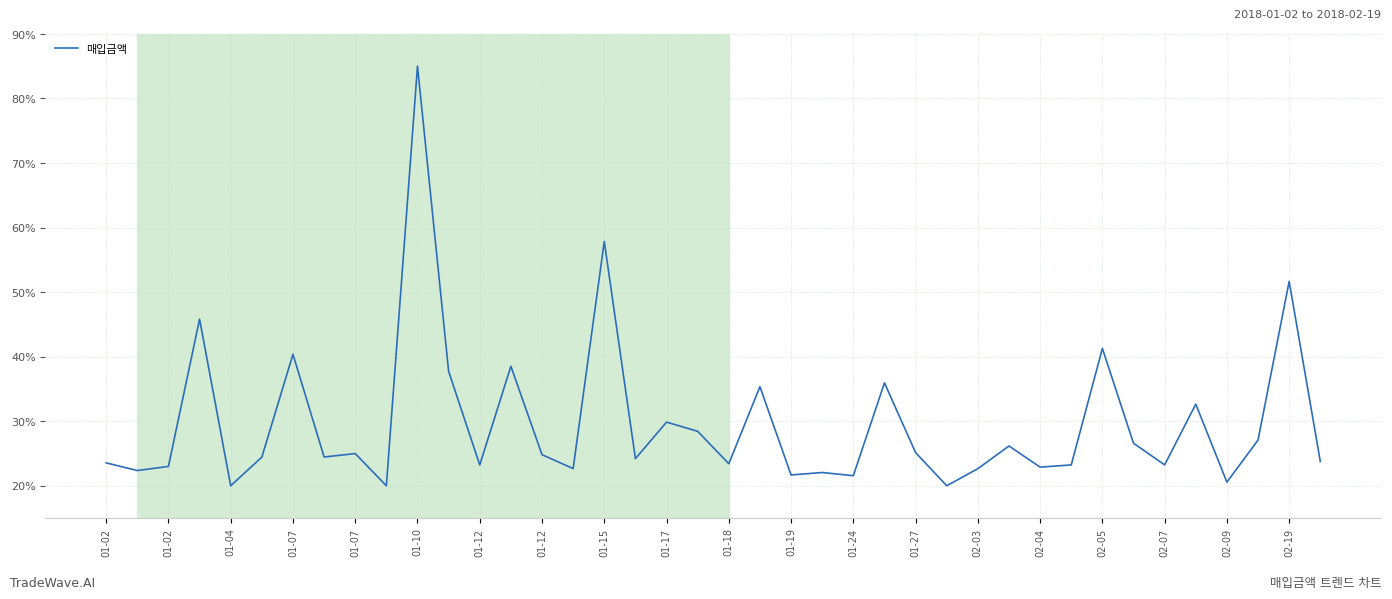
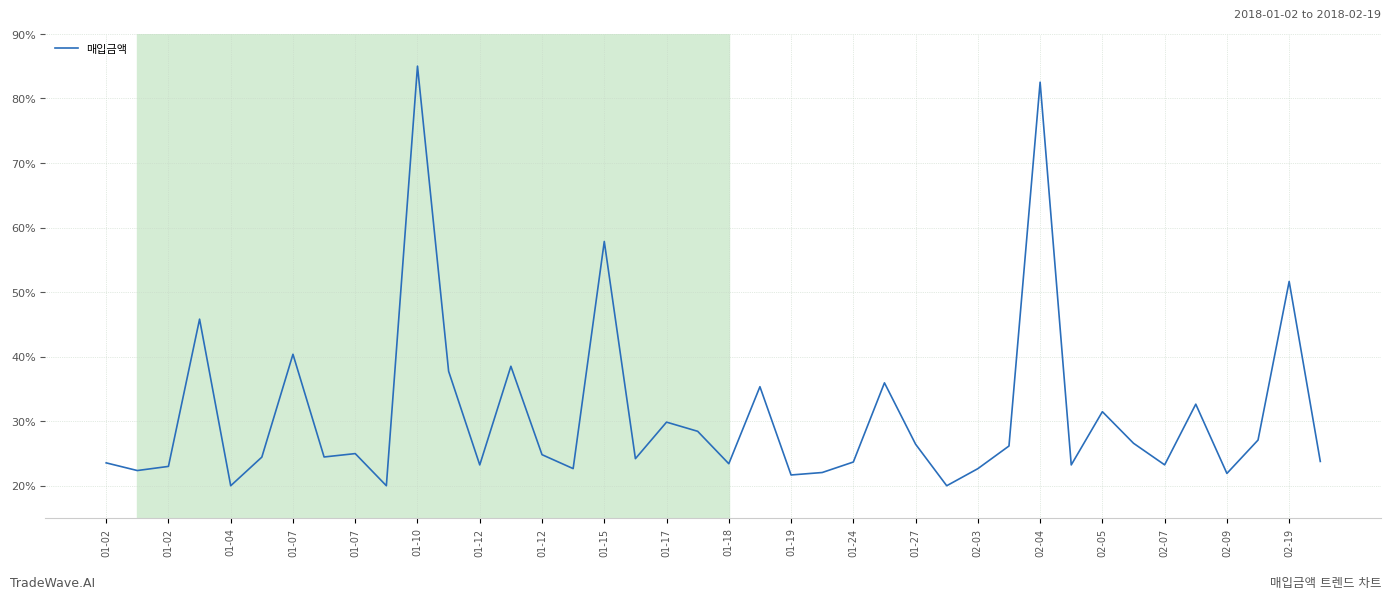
  {
    "01-04": "20%",
    "01-10": "85%",
    "01-15": "58%",
    "01-17": "30%",
    "01-18": "23%",
    "01-19": "22%",
-   "01-24": "22%",
-   "01-27": "25%",
+   "01-24": "24%",
+   "01-27": "26%",
    "02-03": "23%",
-   "02-04": "23%",
-   "02-05": "41%",
+   "02-04": "83%",
+   "02-05": "31%",
    "02-07": "23%",
-   "02-09": "21%",
+   "02-09": "22%",
    "02-19": "52%"
  }
